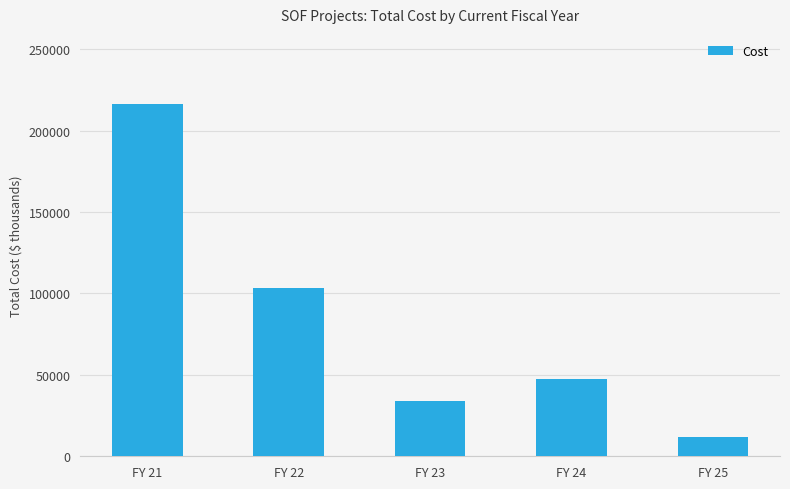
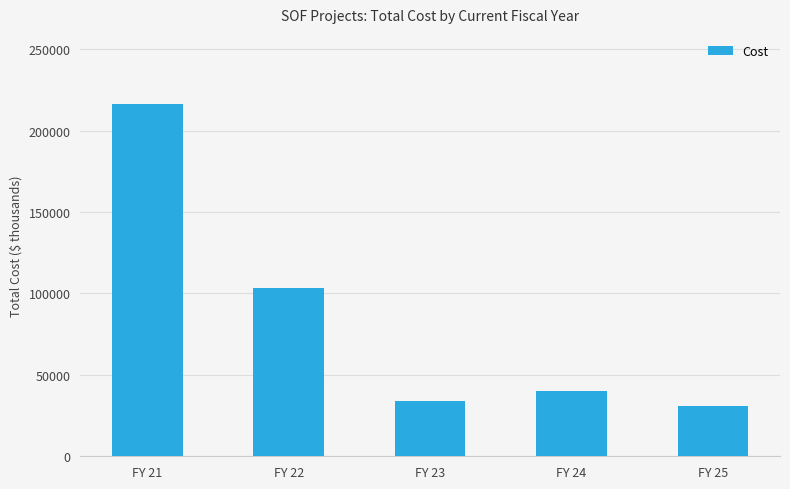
  {
    "FY 21": 216000,
    "FY 22": 103000,
    "FY 23": 34000,
-   "FY 24": 47000,
-   "FY 25": 12000
+   "FY 24": 40000,
+   "FY 25": 31000
  }
